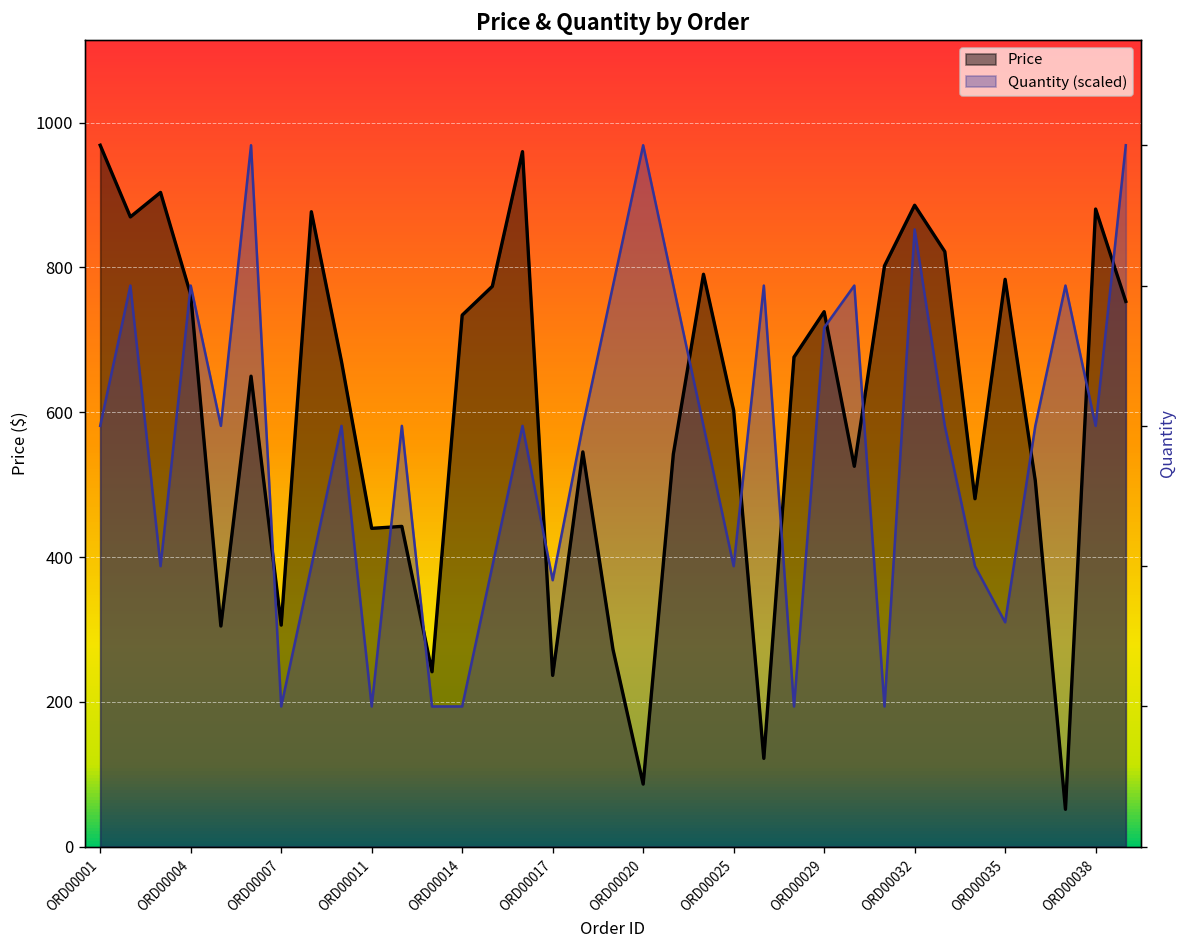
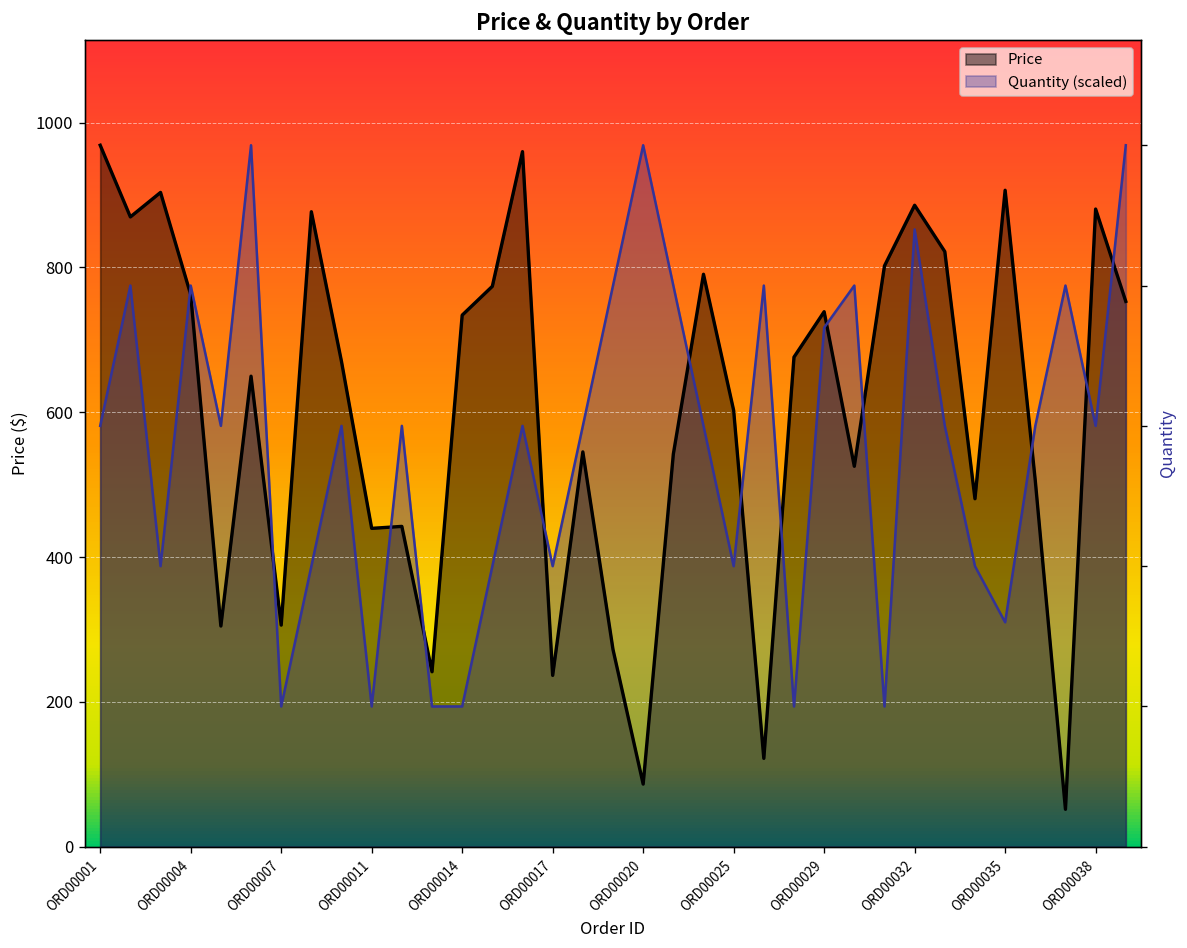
  {
    "Price": {
      "ORD00001": 970,
      "ORD00004": 760,
      "ORD00007": 310,
      "ORD00011": 440,
      "ORD00014": 730,
      "ORD00017": 240,
      "ORD00020": 90,
      "ORD00025": 600,
      "ORD00029": 740,
      "ORD00032": 890,
-     "ORD00035": 780,
+     "ORD00035": 910,
      "ORD00038": 880
    },
    "Quantity (scaled)": {
      "ORD00001": 580,
      "ORD00004": 780,
      "ORD00007": 190,
      "ORD00011": 190,
      "ORD00014": 190,
-     "ORD00017": 370,
+     "ORD00017": 390,
      "ORD00020": 970,
      "ORD00025": 390,
      "ORD00029": 720,
      "ORD00032": 850,
      "ORD00035": 310,
      "ORD00038": 580
    }
  }
